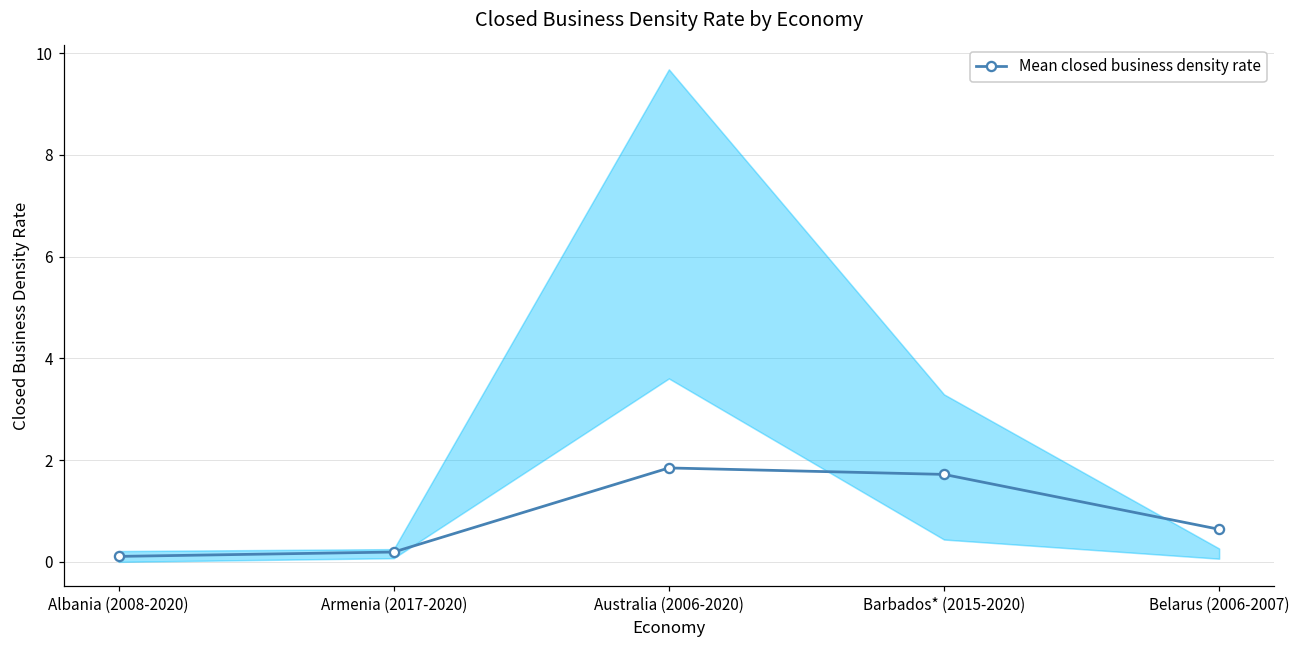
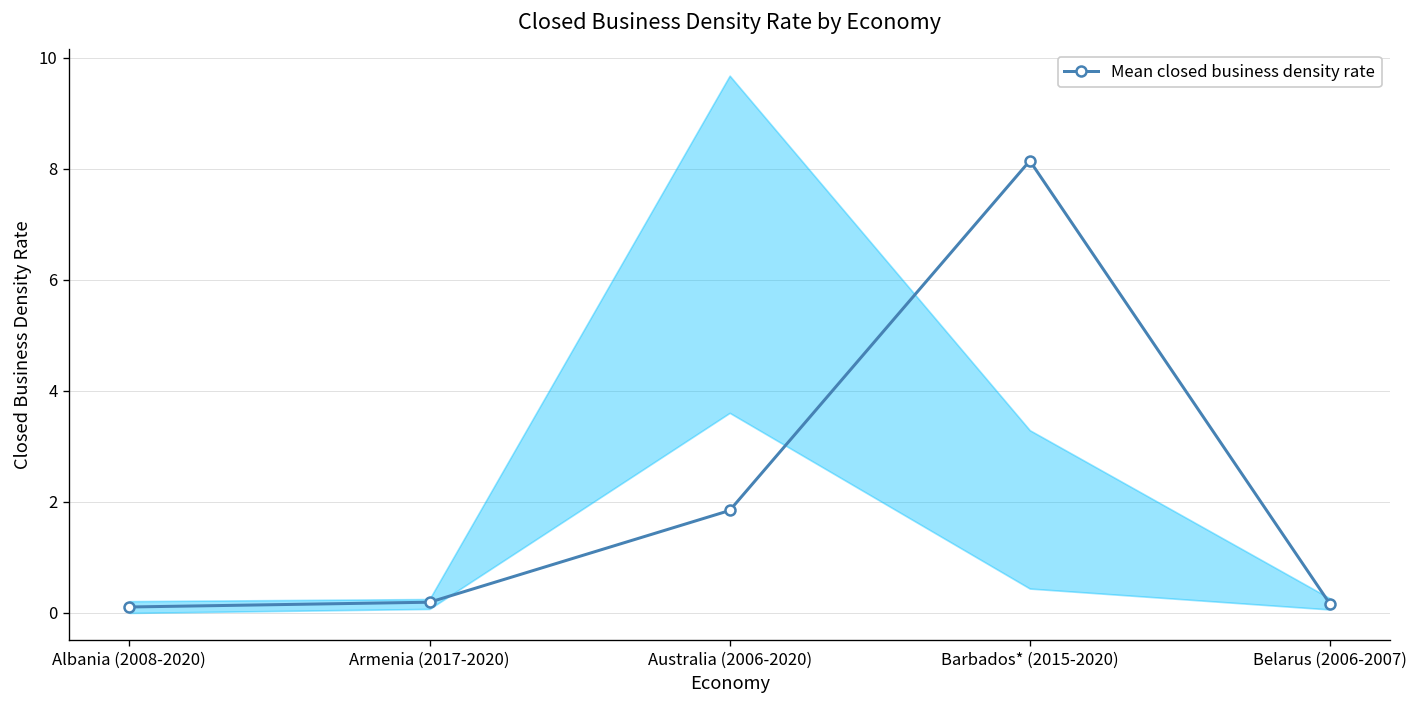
  {
    "Mean closed business density rate": {
      "Albania (2008-2020)": 0.1,
      "Armenia (2017-2020)": 0.2,
      "Australia (2006-2020)": 1.8,
-     "Barbados* (2015-2020)": 1.7,
-     "Belarus (2006-2007)": 0.6
+     "Barbados* (2015-2020)": 8.1,
+     "Belarus (2006-2007)": 0.2
    }
  }
